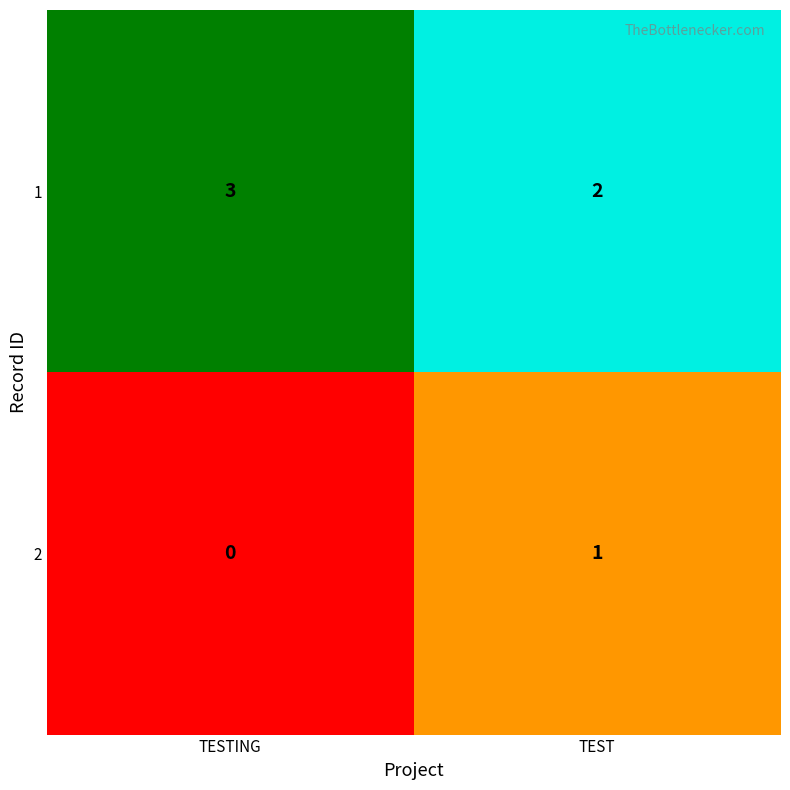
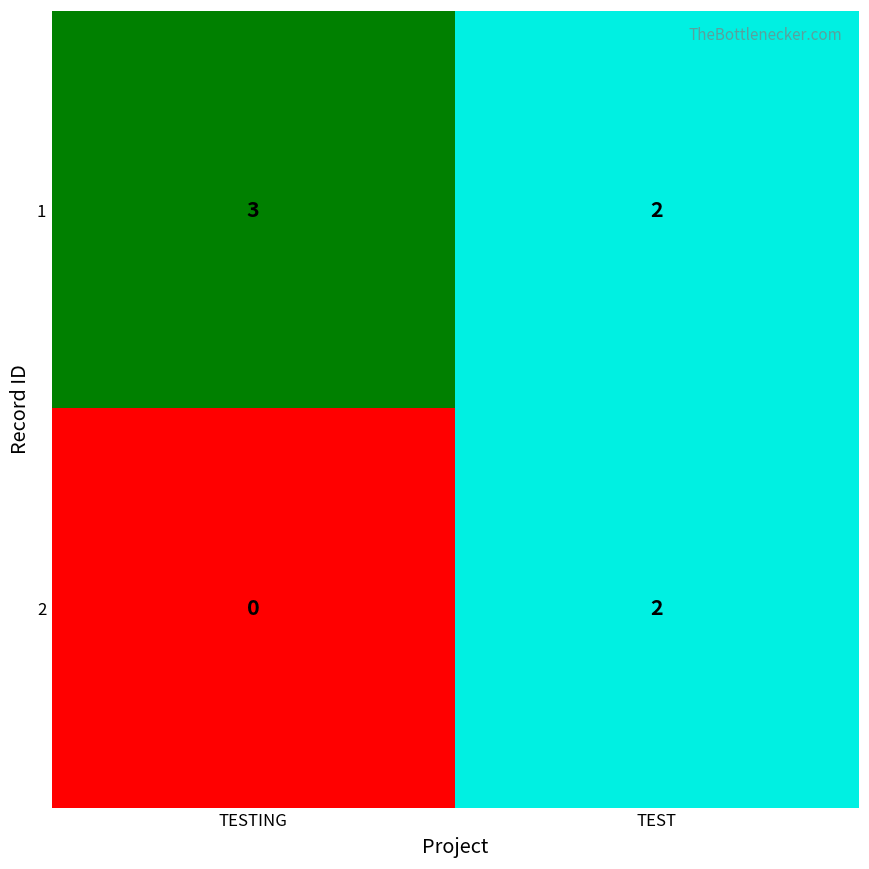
  {
    "1": {
      "TESTING": 3
    },
    "2": {
      "TESTING": 0,
-     "TEST": 1
+     "TEST": 2
    }
  }
